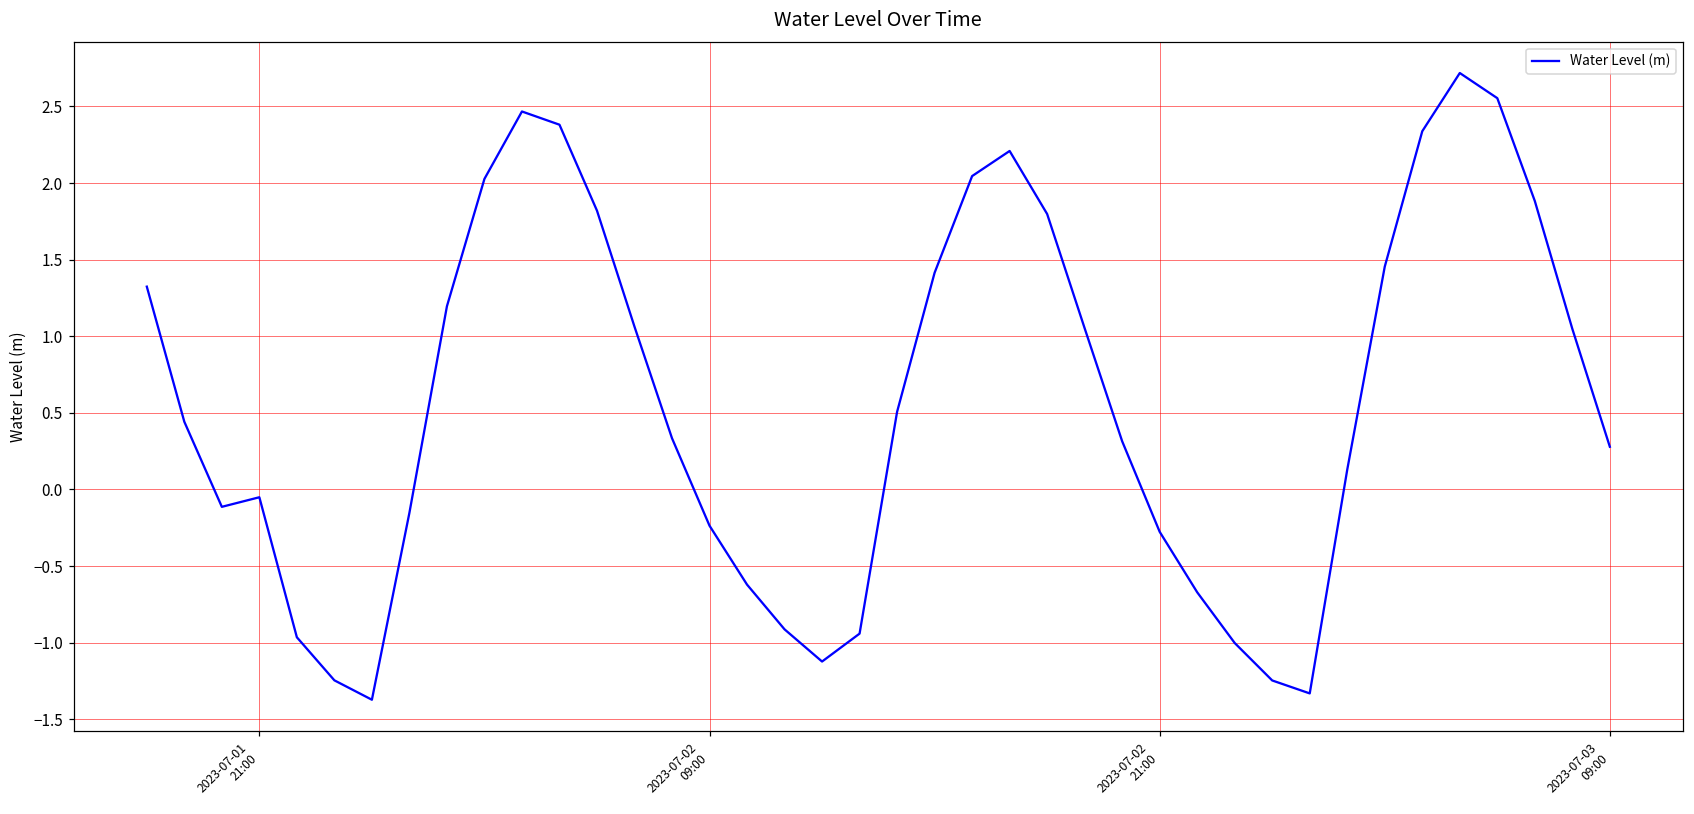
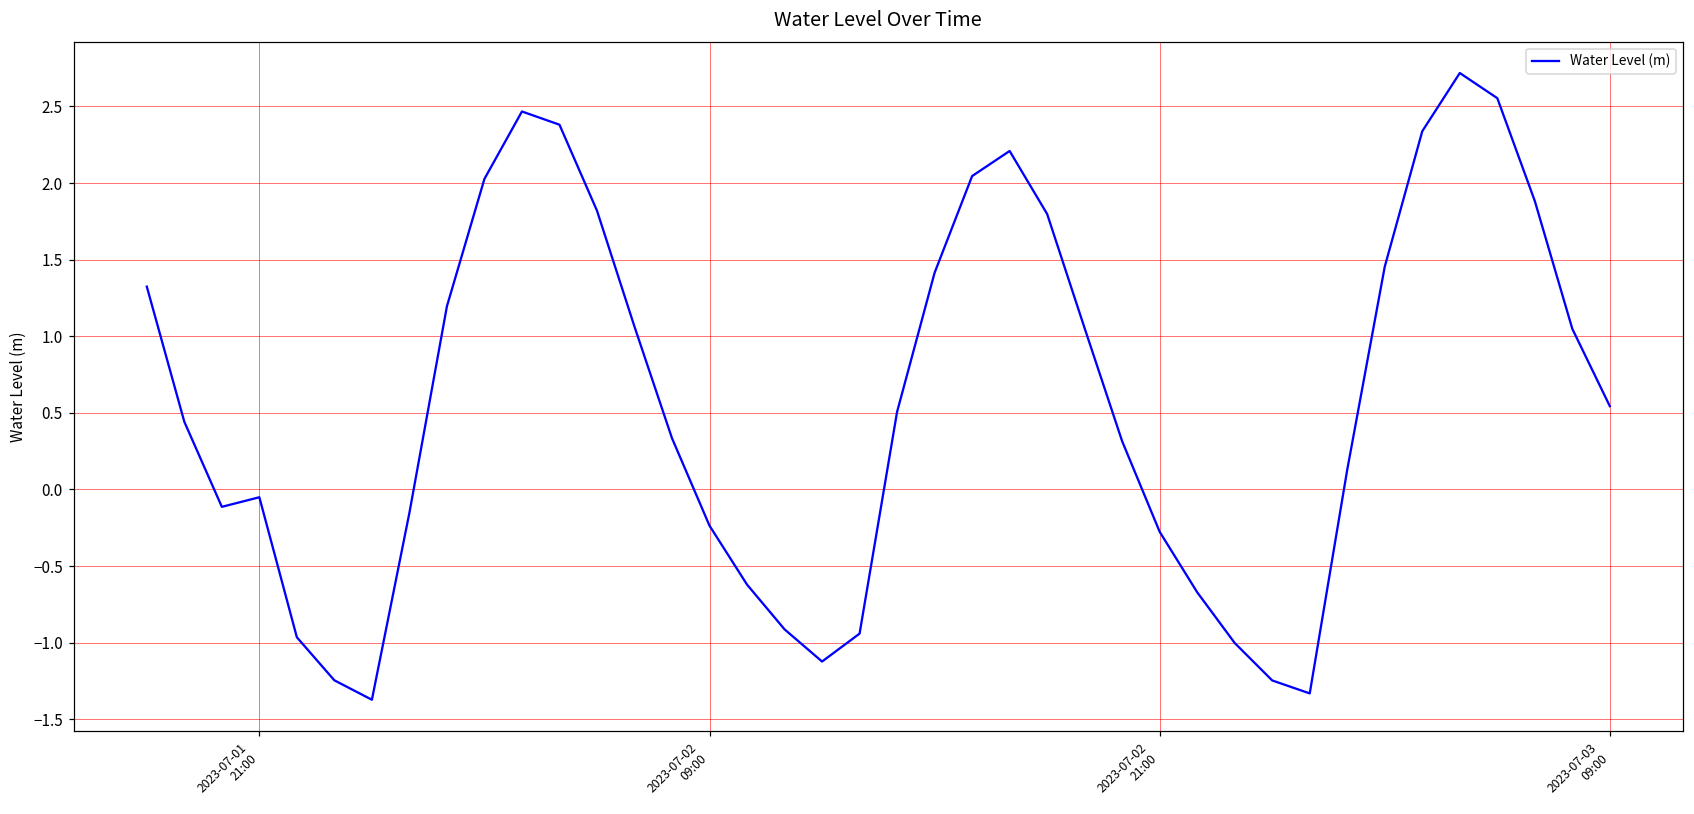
  {
    "2023-07-01 21:00": -0.05,
    "2023-07-02 09:00": -0.24,
    "2023-07-02 21:00": -0.28,
-   "2023-07-03 09:00": 0.28
+   "2023-07-03 09:00": 0.54
  }
